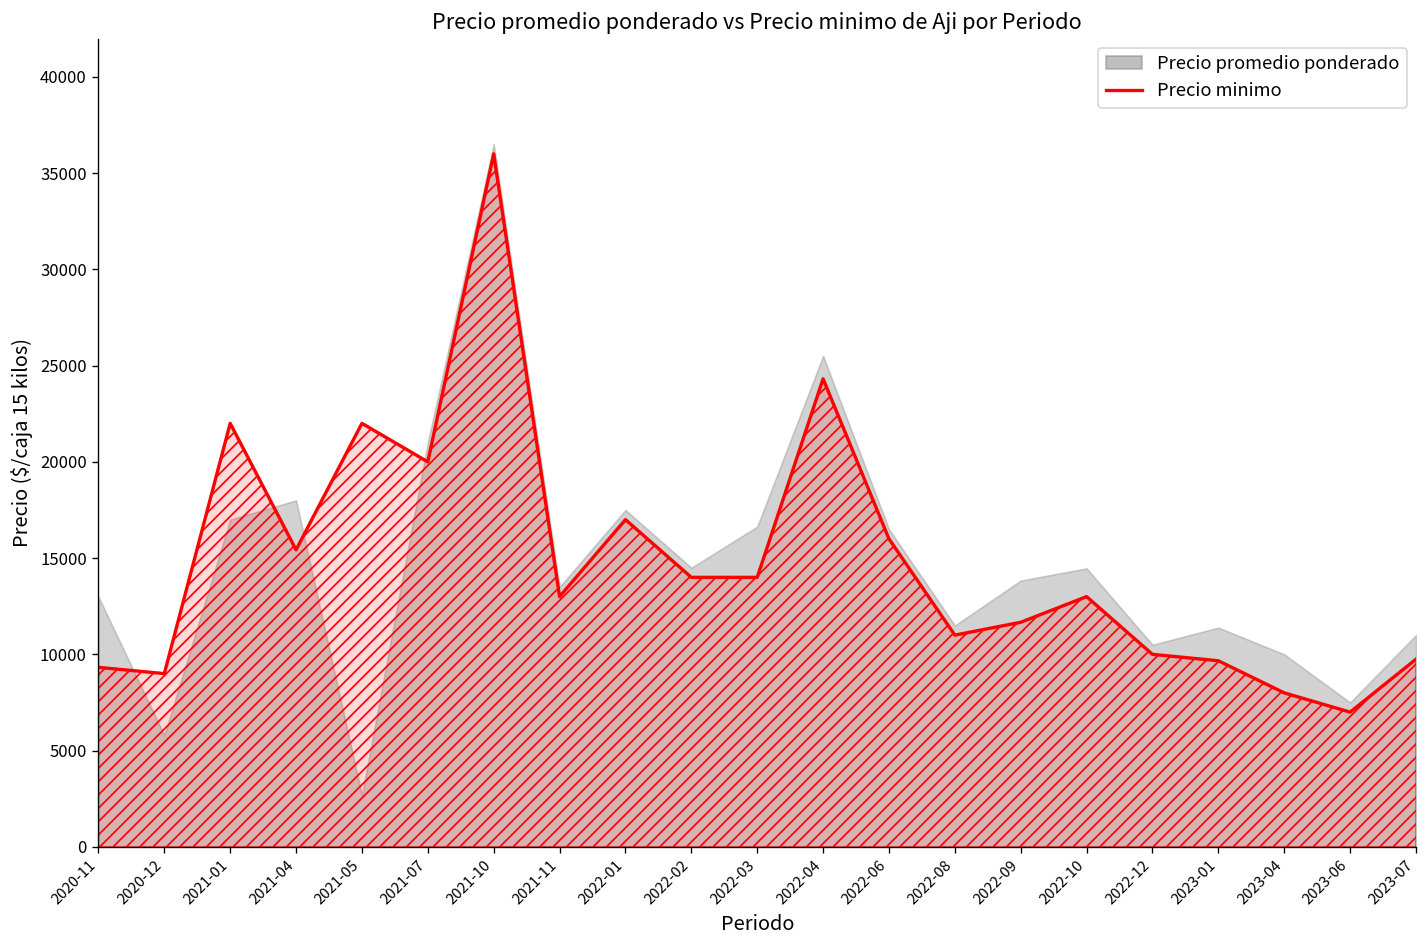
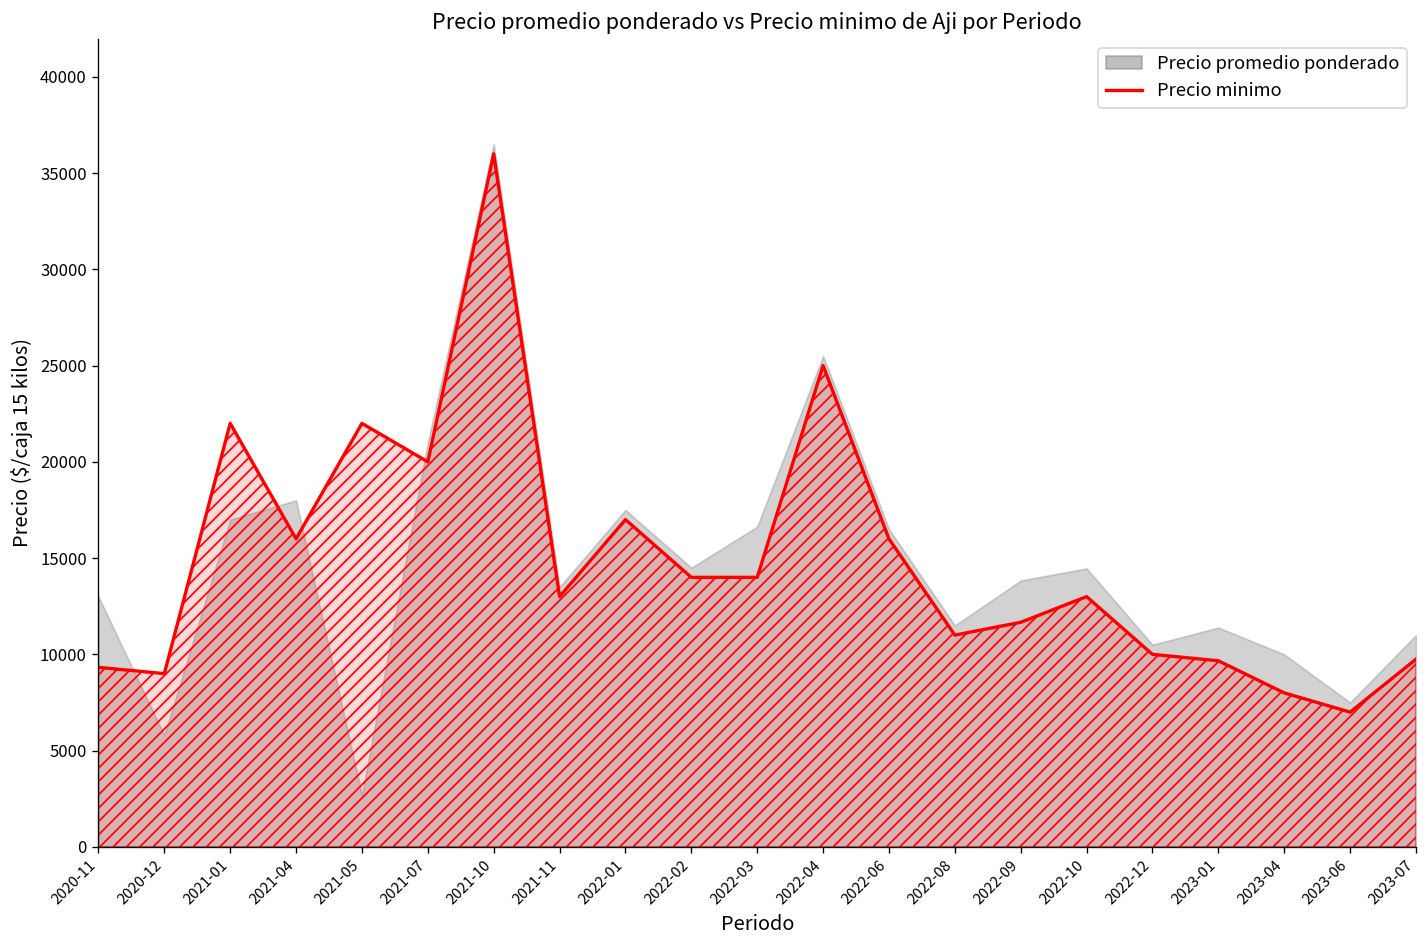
  {
    "Precio minimo": {
      "2020-11": 9300,
      "2020-12": 9000,
      "2021-01": 22000,
-     "2021-04": 15400,
+     "2021-04": 16000,
      "2021-05": 22000,
      "2021-07": 20000,
      "2021-10": 36000,
      "2021-11": 13000,
      "2022-01": 17000,
      "2022-02": 14000,
      "2022-03": 14000,
-     "2022-04": 24300,
+     "2022-04": 25000,
      "2022-06": 16000,
      "2022-08": 11000,
      "2022-09": 11700,
      "2022-10": 13000,
      "2022-12": 10000,
      "2023-01": 9700,
      "2023-04": 8000,
      "2023-06": 7000,
      "2023-07": 9800
    },
    "Precio promedio ponderado": {
      "2020-11": 13000,
      "2021-04": 18000,
      "2021-07": 21000,
      "2021-10": 36500,
      "2021-11": 13500,
      "2022-01": 17500,
      "2022-02": 14500,
      "2022-03": 16600,
      "2022-04": 25500,
      "2022-06": 16500,
      "2022-08": 11500,
      "2022-09": 13800,
      "2022-10": 14500,
      "2022-12": 10500,
      "2023-01": 11400,
      "2023-04": 10000,
      "2023-06": 7500,
      "2023-07": 11000
    }
  }
